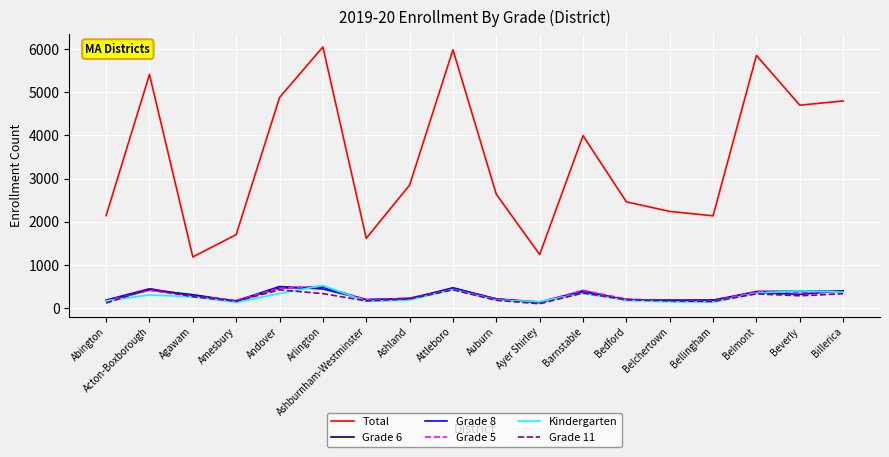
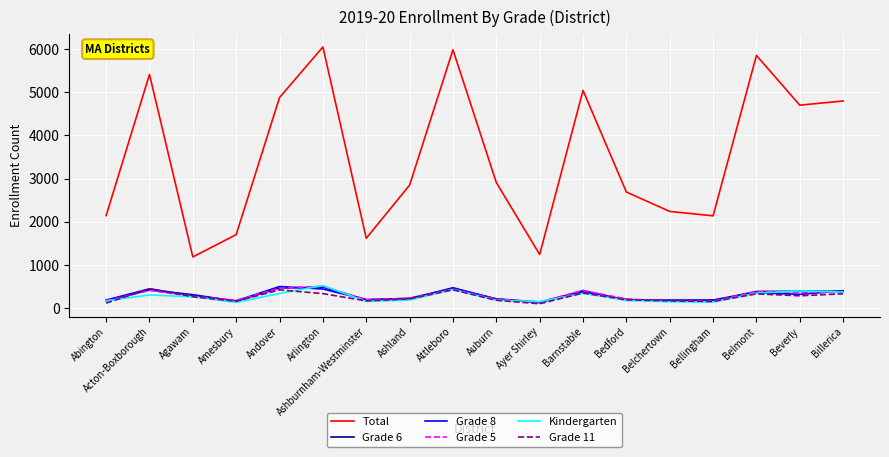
  {
    "Total": {
      "Abington": 2100,
      "Acton-Boxborough": 5400,
      "Agawam": 1200,
      "Amesbury": 1700,
      "Andover": 4900,
      "Arlington": 6000,
      "Ashburnham-Westminster": 1600,
      "Ashland": 2800,
      "Attleboro": 6000,
-     "Auburn": 2600,
+     "Auburn": 2900,
      "Ayer Shirley": 1200,
-     "Barnstable": 4000,
-     "Bedford": 2500,
+     "Barnstable": 5000,
+     "Bedford": 2700,
      "Belchertown": 2200,
      "Bellingham": 2100,
      "Belmont": 5900,
      "Beverly": 4700,
      "Billerica": 4800
    },
    "Kindergarten": {
      "Acton-Boxborough": 300,
      "Andover": 300
    },
    "Grade 11": {
      "Arlington": 300
    }
  }
